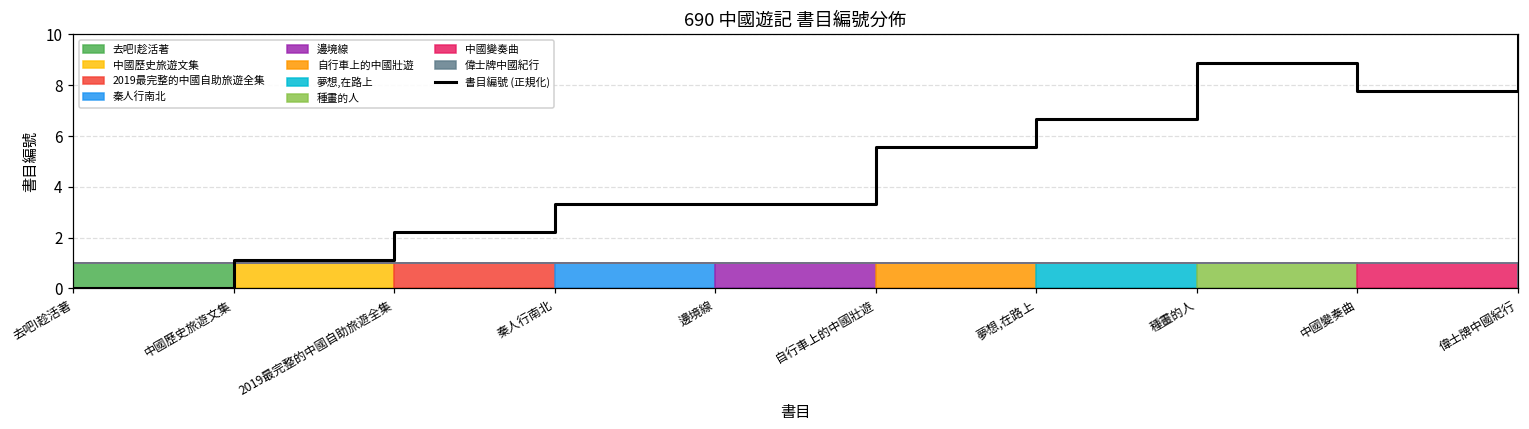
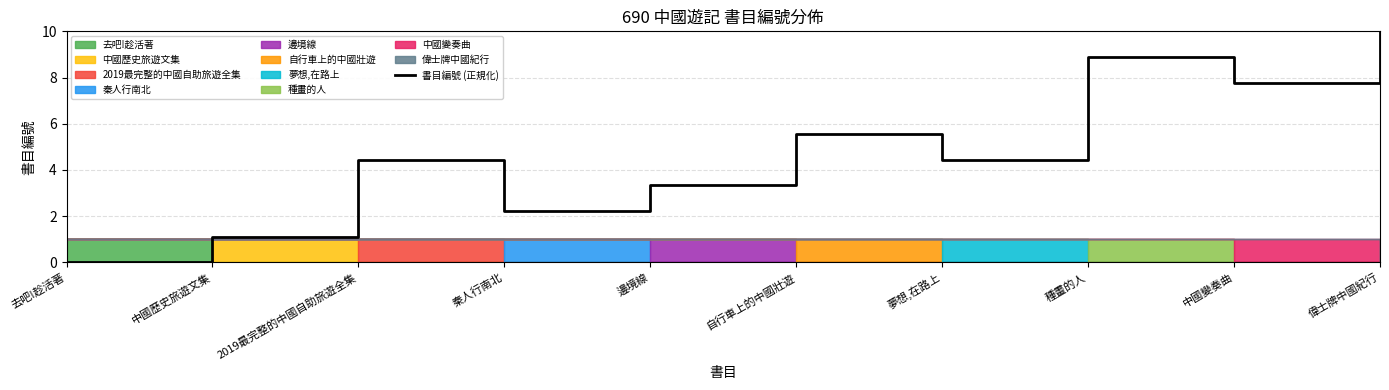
  {
    "書目編號 (正規化)": {
      "去吧!趁活著": 0.0,
-     "2019最完整的中國自助旅遊全集": 2.2,
-     "秦人行南北": 3.3,
+     "2019最完整的中國自助旅遊全集": 4.4,
+     "秦人行南北": 2.2,
      "邊境線": 3.3,
      "自行車上的中國壯遊": 5.6,
-     "夢想,在路上": 6.7,
+     "夢想,在路上": 4.4,
      "種畫的人": 8.9,
      "中國變奏曲": 7.8,
      "偉士牌中國紀行": 10.0
    }
  }
